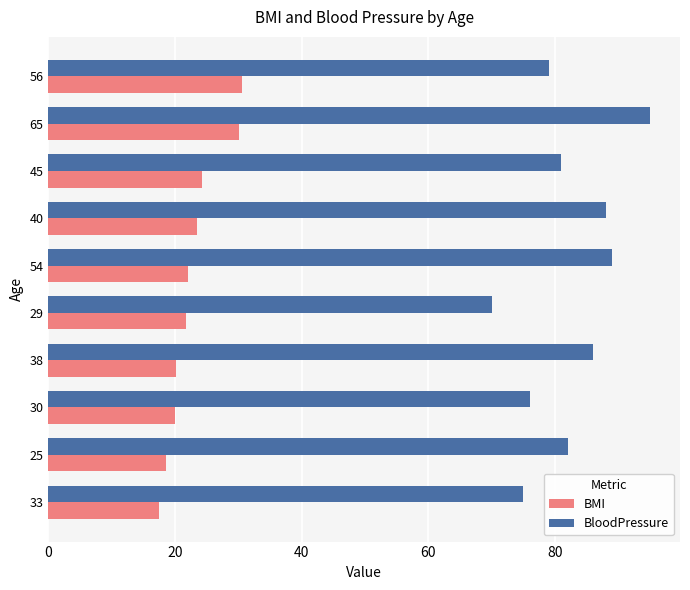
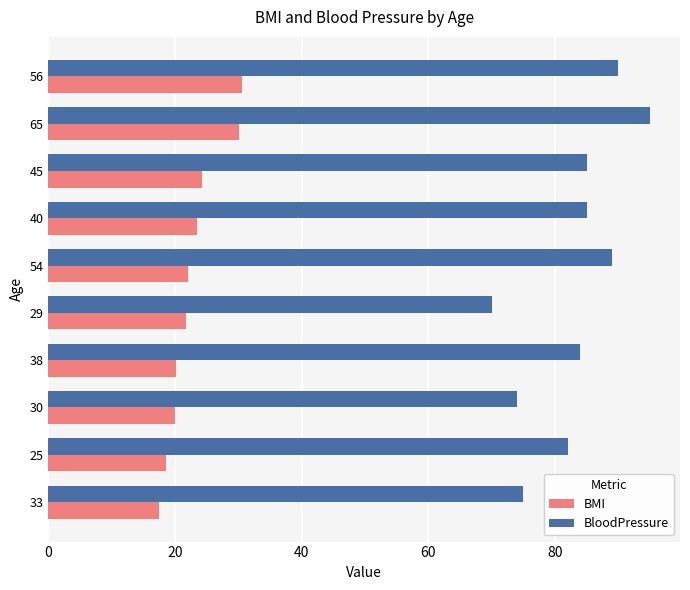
  {
    "BMI": {
      "56": 31,
      "65": 30,
      "45": 24,
      "40": 23,
      "54": 22,
      "29": 22,
      "38": 20,
      "30": 20,
      "25": 19,
      "33": 18
    },
    "BloodPressure": {
-     "56": 79,
+     "56": 90,
      "65": 95,
-     "45": 81,
-     "40": 88,
+     "45": 85,
+     "40": 85,
      "54": 89,
      "29": 70,
-     "38": 86,
-     "30": 76,
+     "38": 84,
+     "30": 74,
      "25": 82,
      "33": 75
    }
  }
